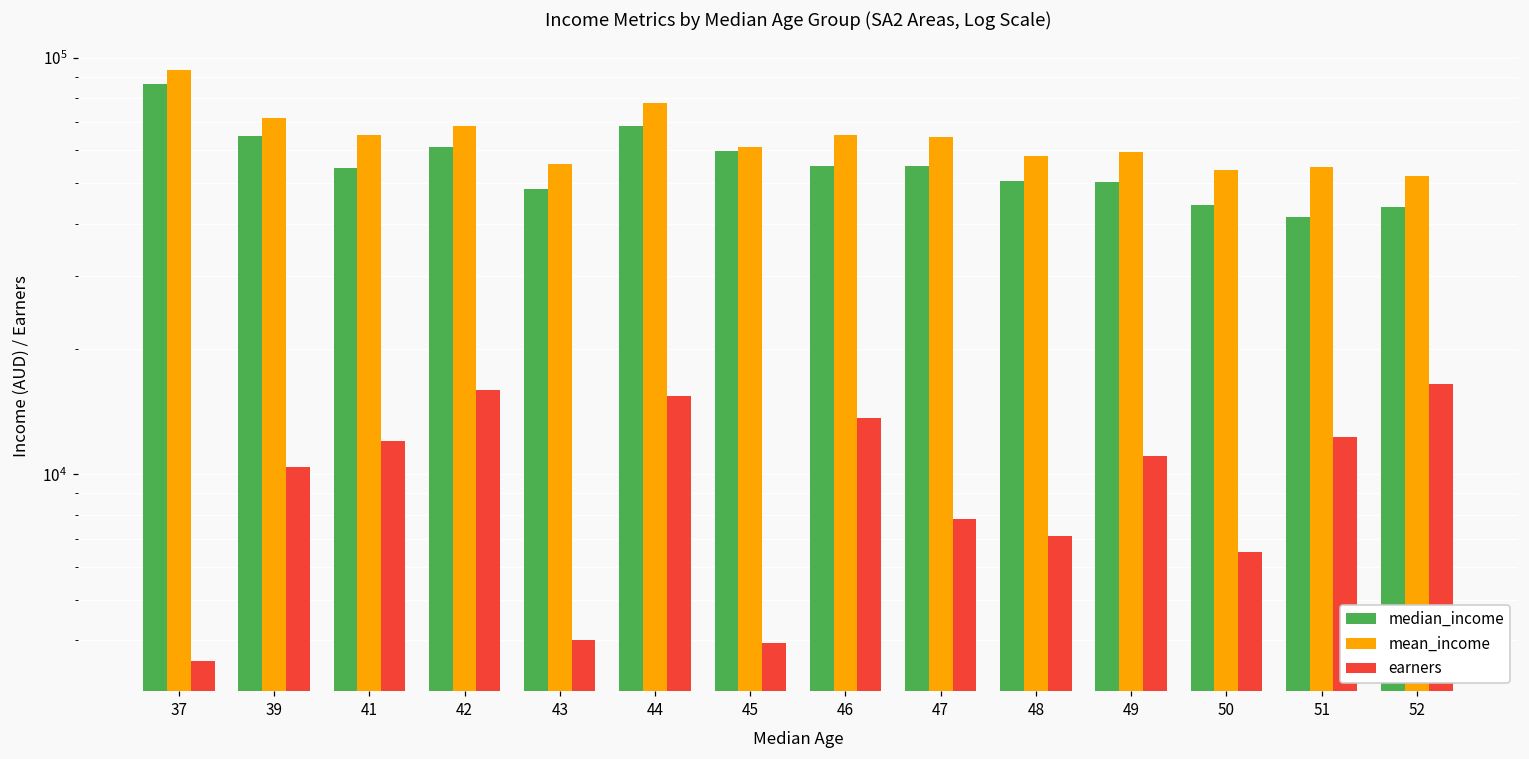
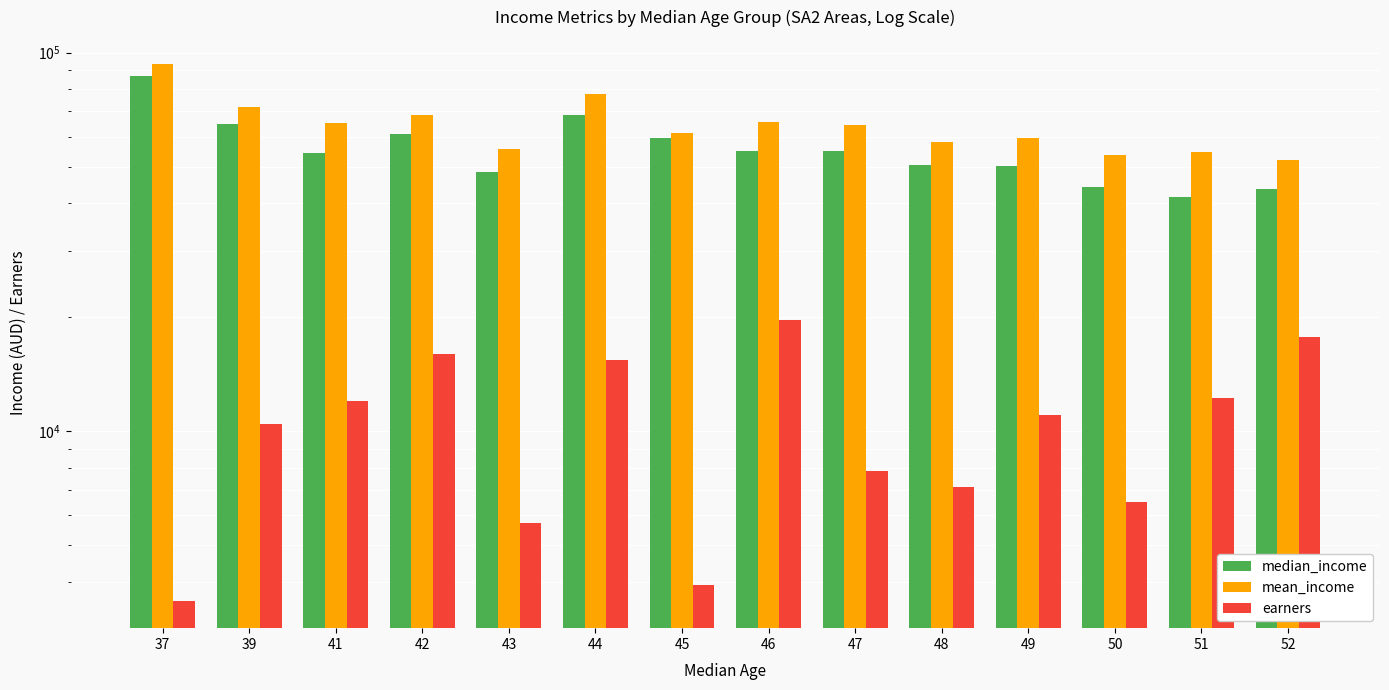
  {
    "median_income": {
      "37": 87000,
      "39": 65000,
      "41": 54000,
      "42": 61000,
      "43": 48000,
      "44": 69000,
      "45": 60000,
      "46": 55000,
      "47": 55000,
      "48": 51000,
      "49": 50000,
      "50": 44000,
      "51": 42000,
      "52": 44000
    },
    "mean_income": {
      "37": 93000,
      "39": 72000,
      "41": 65000,
      "42": 69000,
      "43": 56000,
      "44": 78000,
      "45": 61000,
      "46": 65000,
      "47": 65000,
      "48": 58000,
      "49": 59000,
      "50": 54000,
      "51": 55000,
      "52": 52000
    },
    "earners": {
      "37": 3600,
      "39": 10400,
      "41": 12100,
      "42": 15900,
-     "43": 4000,
+     "43": 5700,
      "44": 15400,
      "45": 3900,
-     "46": 13700,
+     "46": 20000,
      "47": 7800,
      "48": 7100,
      "49": 11100,
      "50": 6500,
      "51": 12300,
-     "52": 16000
+     "52": 18000
    }
  }
